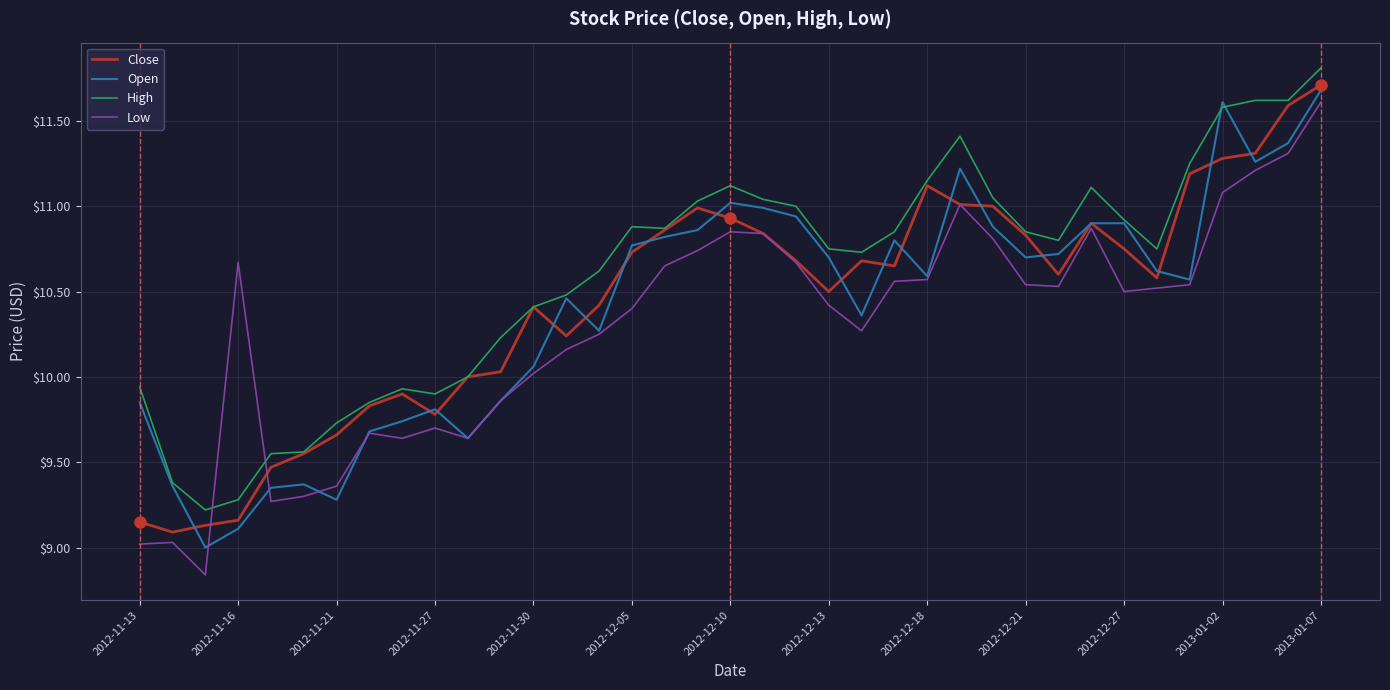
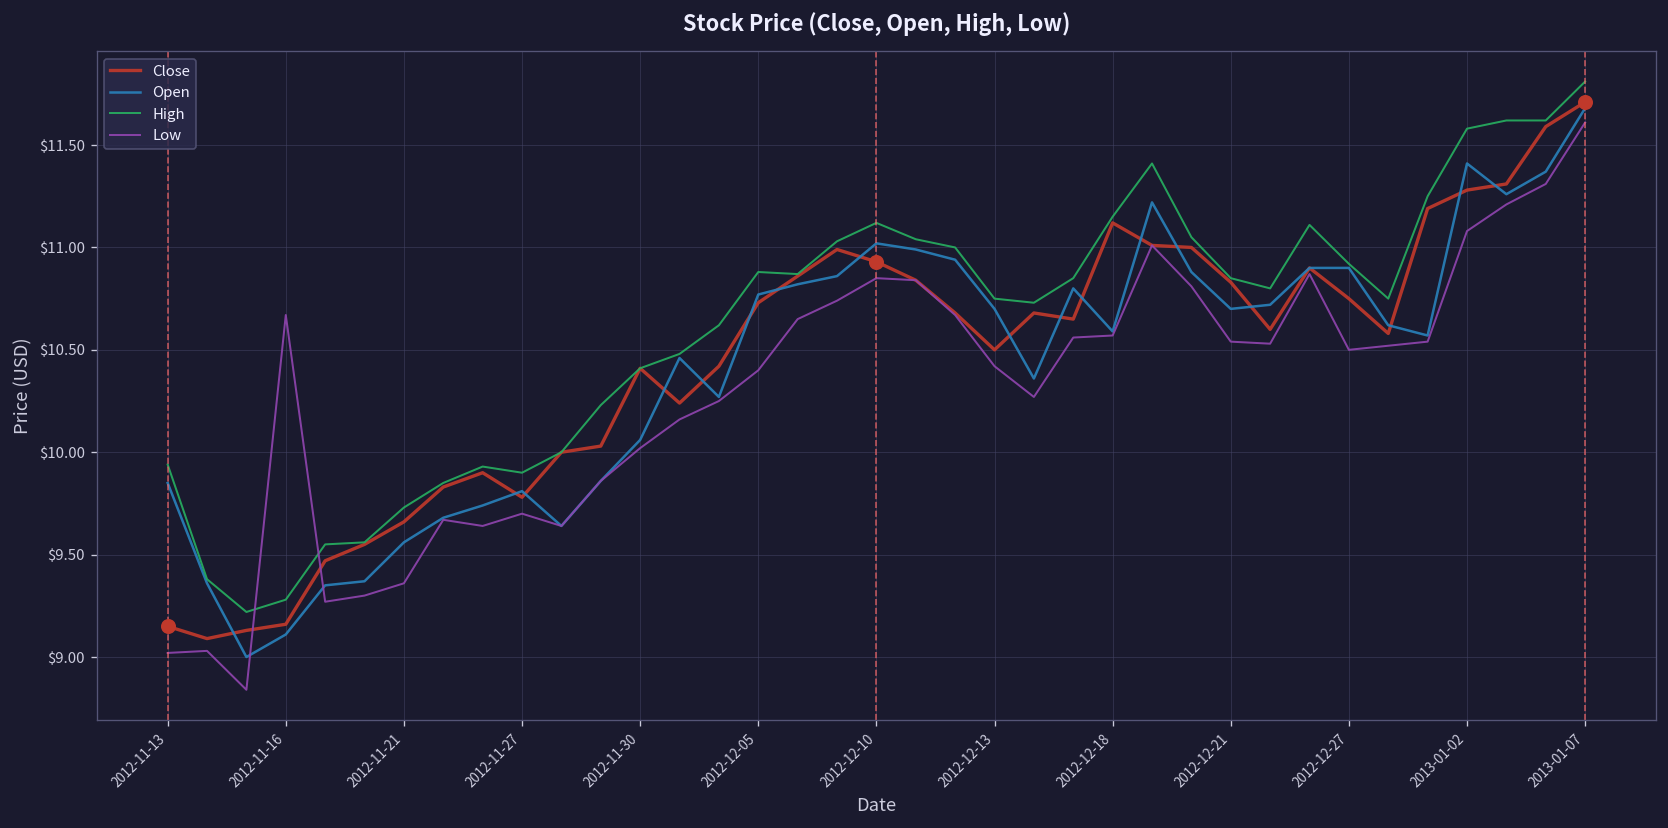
  {
    "Open": {
      "2012-11-13": "$9.85",
      "2012-11-16": "$9.11",
-     "2012-11-21": "$9.28",
+     "2012-11-21": "$9.56",
      "2012-11-27": "$9.81",
      "2012-11-30": "$10.06",
      "2012-12-05": "$10.77",
      "2012-12-10": "$11.02",
      "2012-12-13": "$10.70",
      "2012-12-18": "$10.59",
      "2012-12-21": "$10.70",
      "2012-12-27": "$10.90",
-     "2013-01-02": "$11.61",
+     "2013-01-02": "$11.41",
      "2013-01-07": "$11.68"
    },
    "High": {
      "2012-11-13": "$9.94",
      "2012-11-16": "$9.28",
      "2012-11-21": "$9.73",
      "2012-11-27": "$9.90",
      "2012-12-05": "$10.88",
      "2012-12-10": "$11.12",
      "2012-12-13": "$10.75",
      "2012-12-18": "$11.15",
      "2012-12-21": "$10.85",
      "2012-12-27": "$10.92",
      "2013-01-02": "$11.58",
      "2013-01-07": "$11.81"
    },
    "Low": {
      "2012-11-13": "$9.02",
      "2012-11-16": "$10.67",
      "2012-11-21": "$9.36",
      "2012-11-27": "$9.70",
      "2012-11-30": "$10.02",
      "2012-12-05": "$10.40",
      "2012-12-10": "$10.85",
      "2012-12-13": "$10.42",
      "2012-12-18": "$10.57",
      "2012-12-21": "$10.54",
      "2012-12-27": "$10.50",
      "2013-01-02": "$11.08",
      "2013-01-07": "$11.61"
    }
  }
